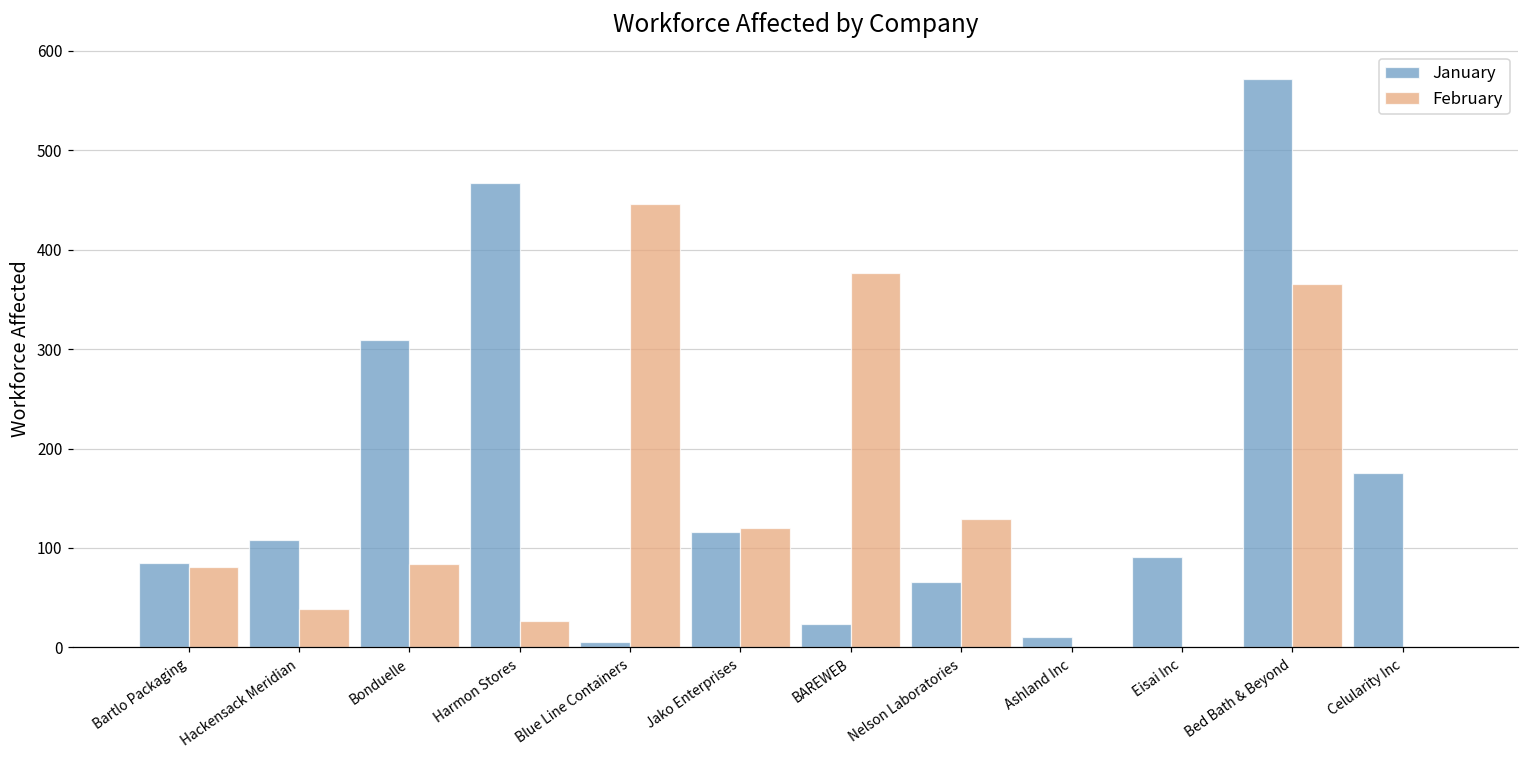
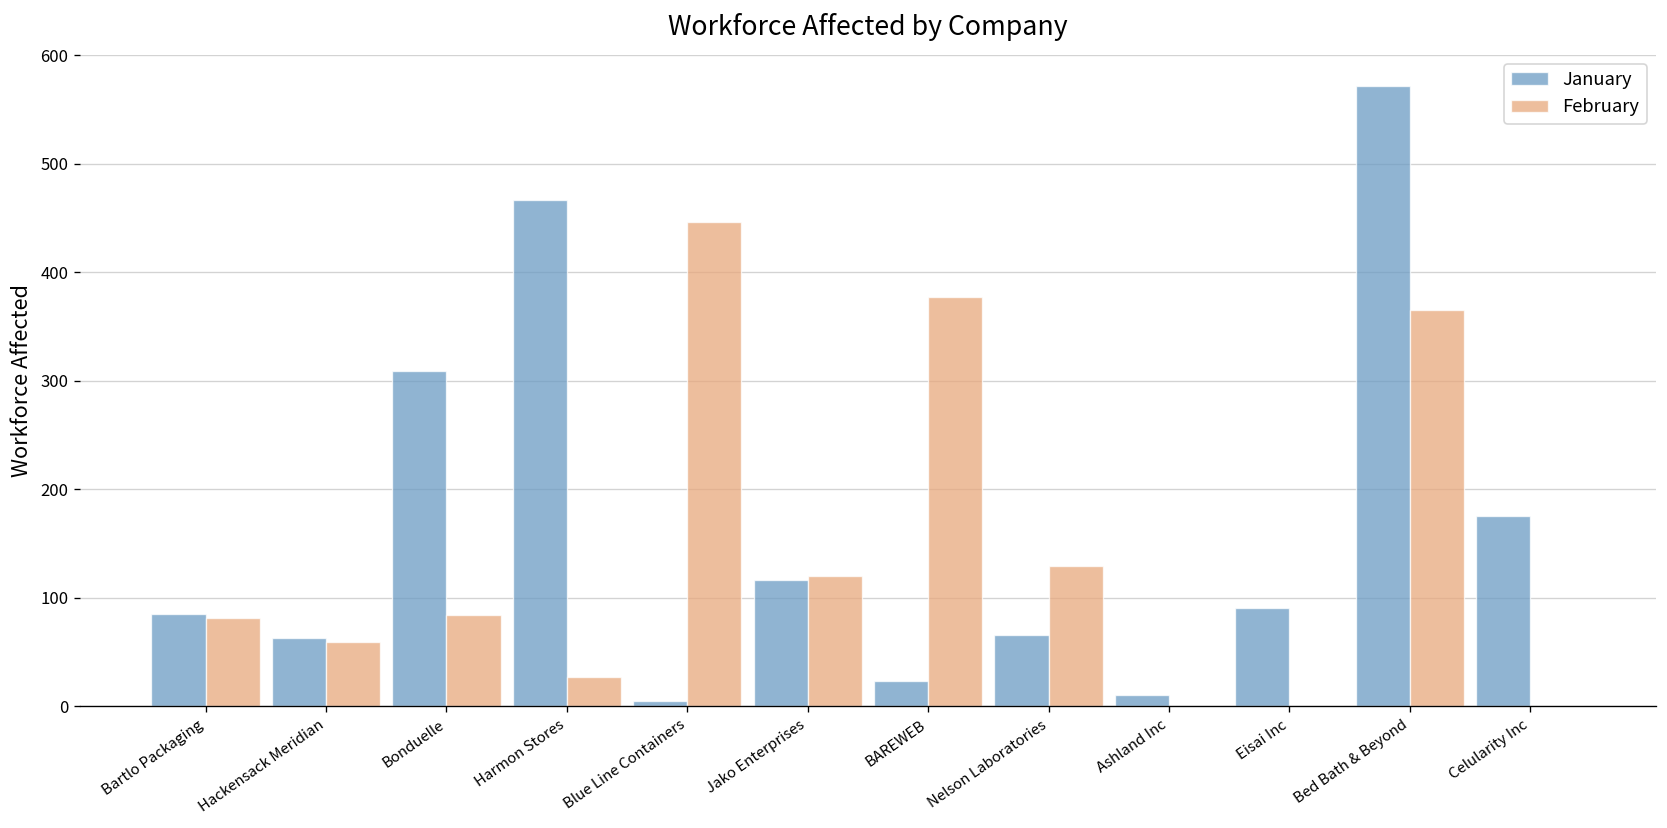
  {
    "January": {
      "Bartlo Packaging": 90,
-     "Hackensack Meridian": 110,
+     "Hackensack Meridian": 60,
      "Bonduelle": 310,
      "Harmon Stores": 470,
      "Blue Line Containers": 10,
      "Jako Enterprises": 120,
      "BAREWEB": 20,
      "Nelson Laboratories": 70,
      "Ashland Inc": 10,
      "Eisai Inc": 90,
      "Bed Bath & Beyond": 570,
      "Celularity Inc": 180
    },
    "February": {
      "Bartlo Packaging": 80,
-     "Hackensack Meridian": 40,
+     "Hackensack Meridian": 60,
      "Bonduelle": 80,
      "Harmon Stores": 30,
      "Blue Line Containers": 450,
      "Jako Enterprises": 120,
      "BAREWEB": 380,
      "Nelson Laboratories": 130,
      "Ashland Inc": 0,
      "Eisai Inc": 0,
      "Bed Bath & Beyond": 370,
      "Celularity Inc": 0
    }
  }
